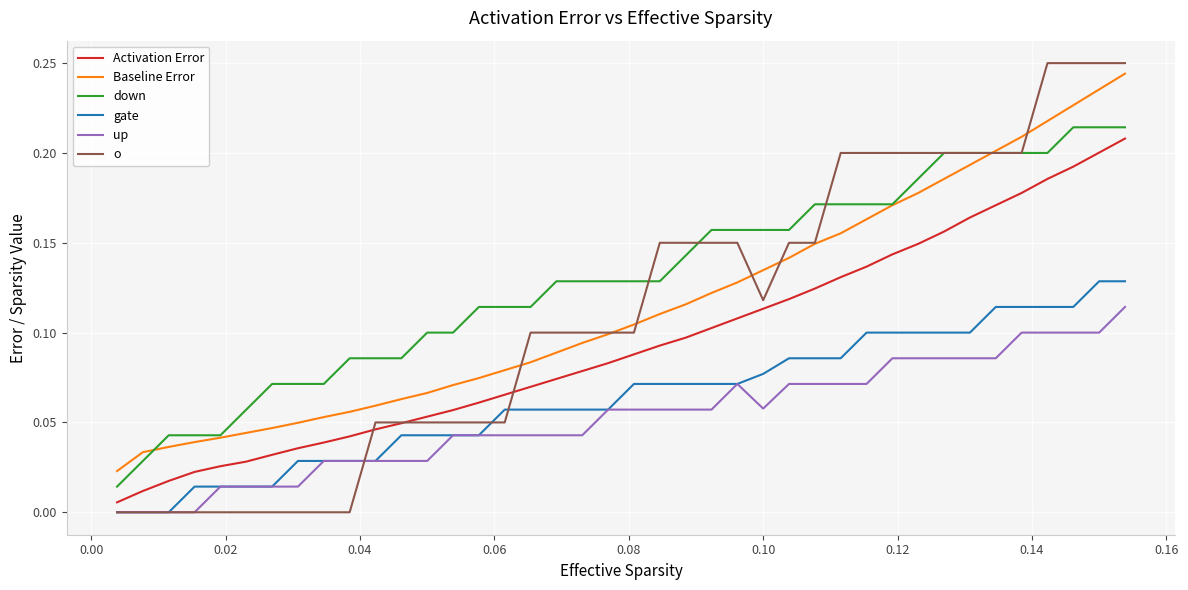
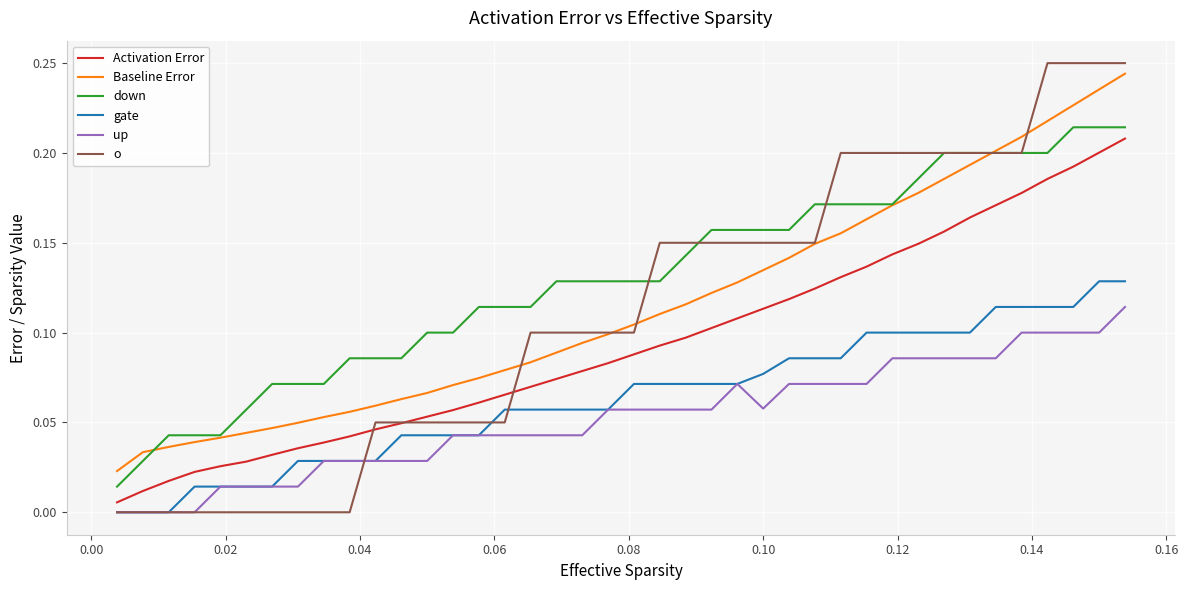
  {
    "Activation Error": {
      "0.10": 0.113
    },
    "Baseline Error": {
      "0.10": 0.135
    },
    "down": {
      "0.10": 0.157
    },
    "gate": {
      "0.10": 0.077
    },
    "up": {
      "0.10": 0.058
    },
    "o": {
-     "0.10": 0.118
+     "0.10": 0.150
    }
  }
